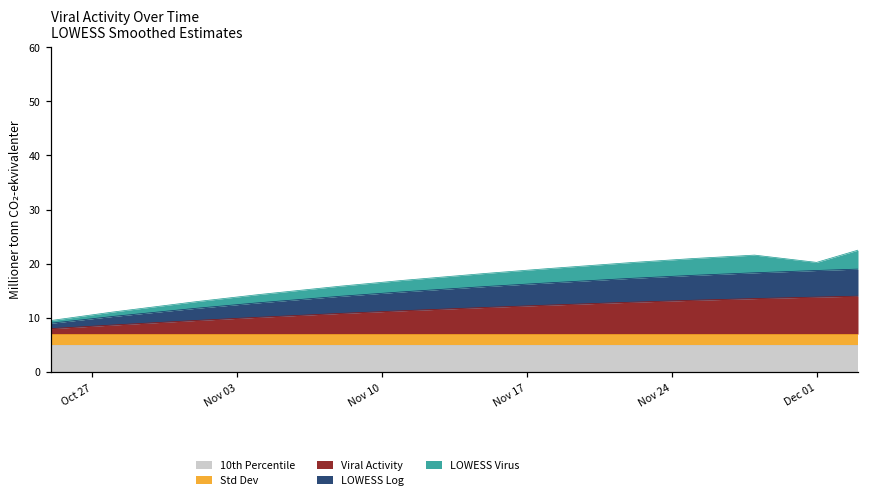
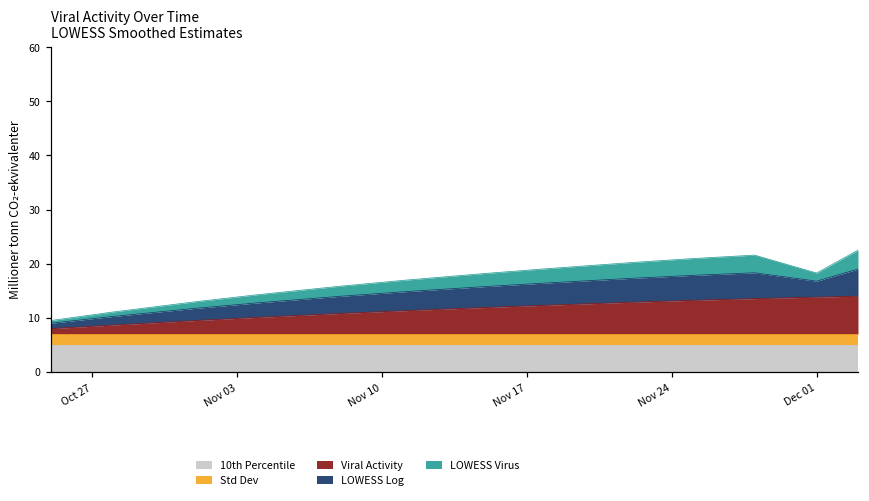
  {
    "10th Percentile": {
      "Dec 01": 5
    },
    "Std Dev": {
      "Dec 01": 2
    },
    "Viral Activity": {
      "Dec 01": 7
    },
    "LOWESS Log": {
-     "Dec 01": 5
+     "Dec 01": 3
    },
    "LOWESS Virus": {
      "Dec 01": 1
    }
  }
